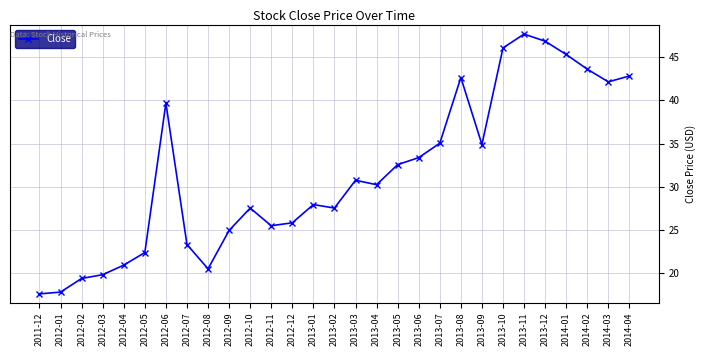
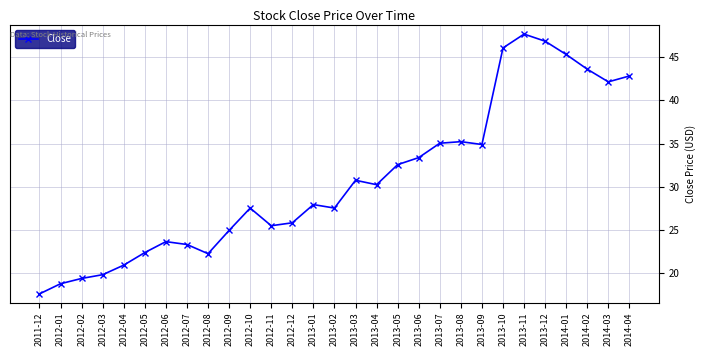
  {
    "2011-12": 18,
-   "2012-01": 18,
+   "2012-01": 19,
    "2012-02": 19,
    "2012-03": 20,
    "2012-04": 21,
    "2012-05": 22,
-   "2012-06": 40,
+   "2012-06": 24,
    "2012-07": 23,
-   "2012-08": 21,
+   "2012-08": 22,
    "2012-09": 25,
    "2012-10": 28,
    "2012-11": 26,
    "2012-12": 26,
    "2013-01": 28,
    "2013-02": 28,
    "2013-03": 31,
    "2013-04": 30,
    "2013-05": 33,
    "2013-06": 33,
    "2013-07": 35,
-   "2013-08": 43,
+   "2013-08": 35,
    "2013-09": 35,
    "2013-10": 46,
    "2013-11": 48,
    "2013-12": 47,
    "2014-01": 45,
    "2014-02": 44,
    "2014-03": 42,
    "2014-04": 43
  }
